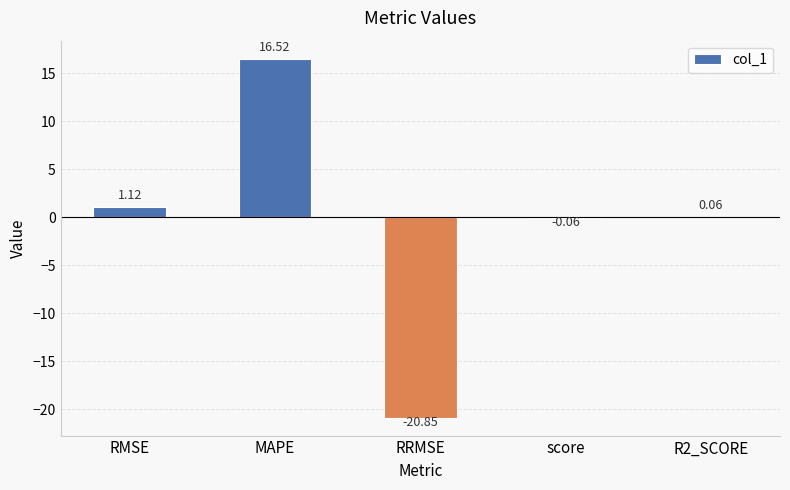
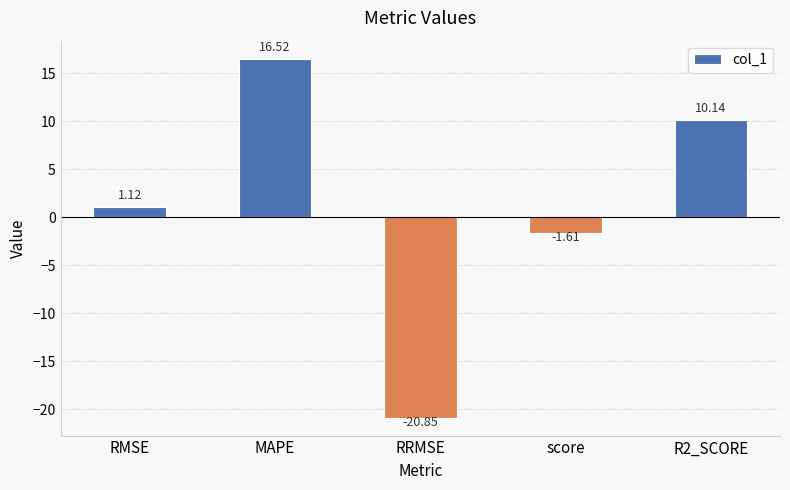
  {
    "RMSE": 1.12,
    "MAPE": 16.52,
    "RRMSE": -20.85,
-   "score": -0.06,
-   "R2_SCORE": 0.06
+   "score": -1.61,
+   "R2_SCORE": 10.14
  }
